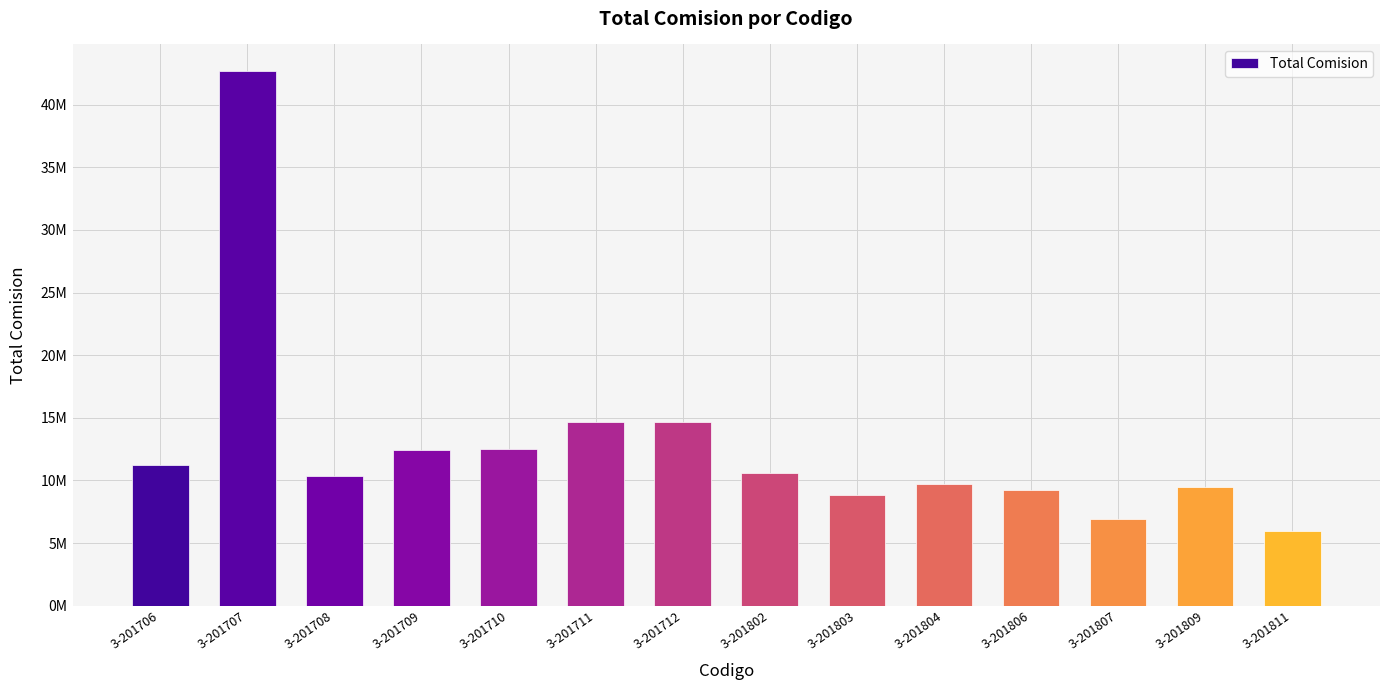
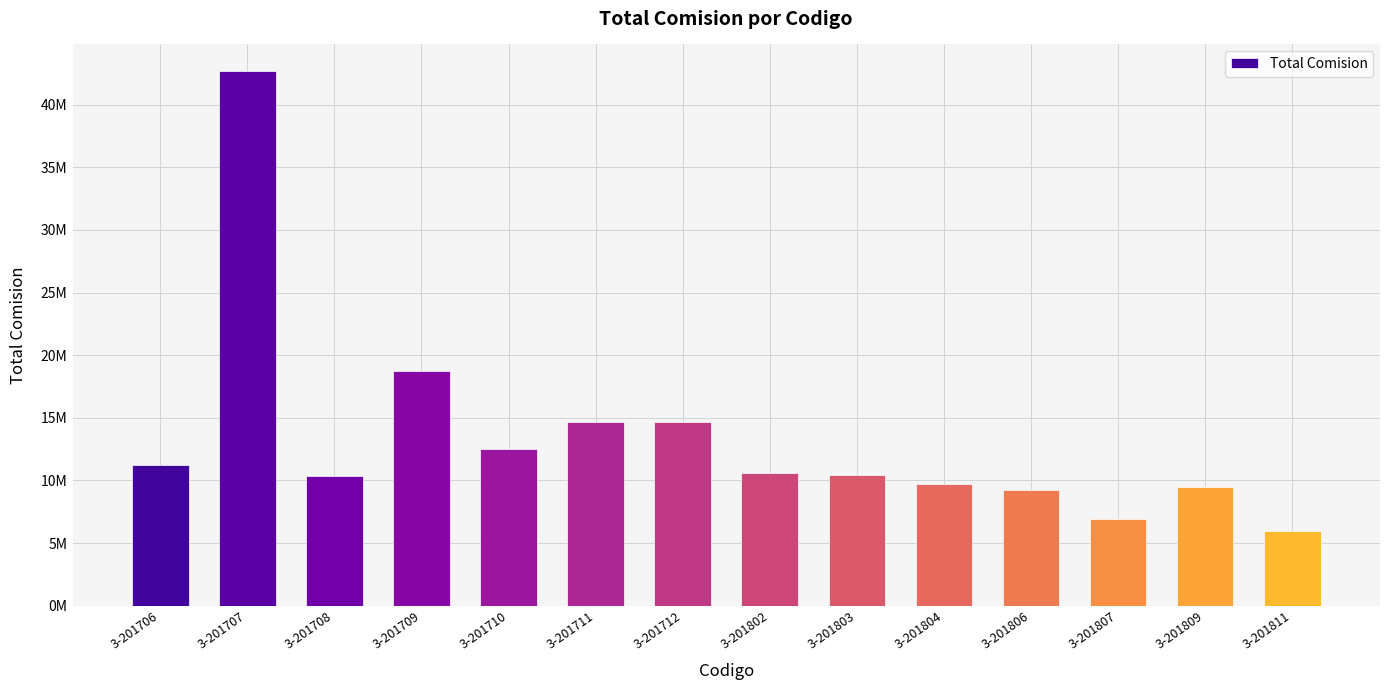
  {
    "3-201706": 11200000,
    "3-201707": 42700000,
    "3-201708": 10300000,
-   "3-201709": 12400000,
+   "3-201709": 18800000,
    "3-201710": 12500000,
    "3-201711": 14700000,
    "3-201712": 14700000,
    "3-201802": 10600000,
-   "3-201803": 8800000,
+   "3-201803": 10400000,
    "3-201804": 9700000,
    "3-201806": 9200000,
    "3-201807": 6900000,
    "3-201809": 9500000,
    "3-201811": 5900000
  }
